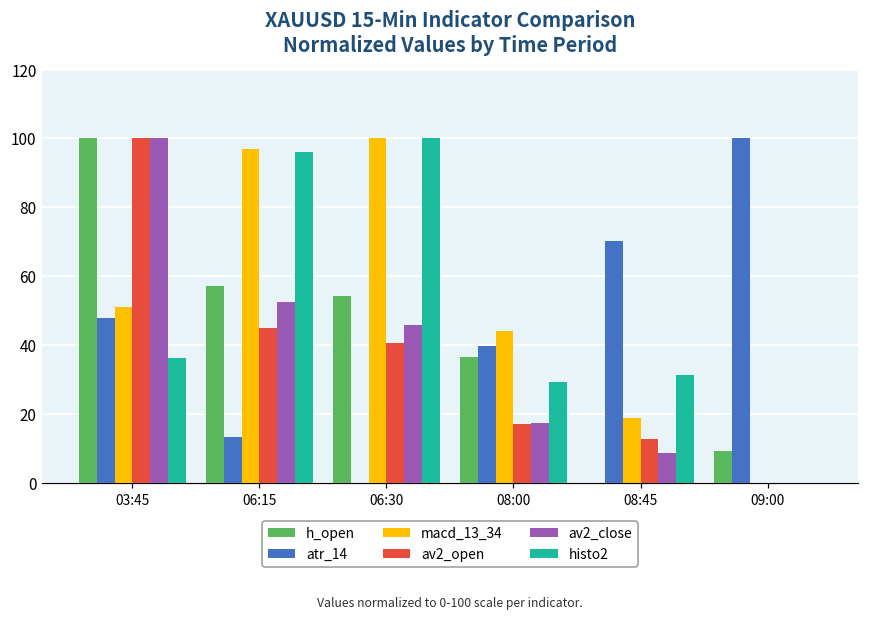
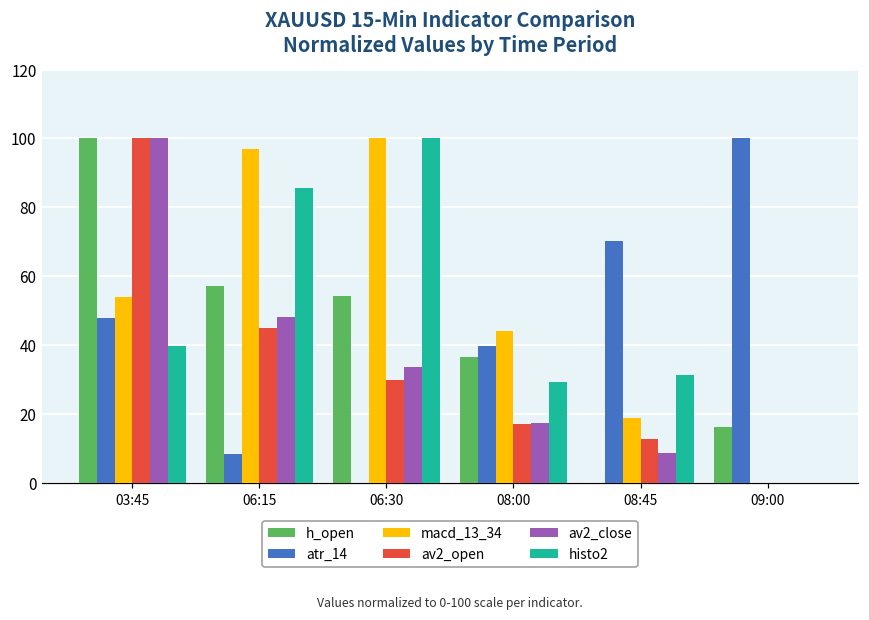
  {
    "h_open": {
      "03:45": 100,
      "06:15": 57,
      "06:30": 54,
      "08:00": 37,
      "08:45": 0,
-     "09:00": 9
+     "09:00": 16
    },
    "atr_14": {
      "03:45": 48,
-     "06:15": 13,
+     "06:15": 8,
      "06:30": 0,
      "08:00": 40,
      "08:45": 70,
      "09:00": 100
    },
    "macd_13_34": {
-     "03:45": 51,
+     "03:45": 54,
      "06:15": 97,
      "06:30": 100,
      "08:00": 44,
      "08:45": 19,
      "09:00": 0
    },
    "av2_open": {
      "03:45": 100,
      "06:15": 45,
-     "06:30": 41,
+     "06:30": 30,
      "08:00": 17,
      "08:45": 13,
      "09:00": 0
    },
    "av2_close": {
      "03:45": 100,
-     "06:15": 53,
-     "06:30": 46,
+     "06:15": 48,
+     "06:30": 34,
      "08:00": 17,
      "08:45": 9,
      "09:00": 0
    },
    "histo2": {
-     "03:45": 36,
-     "06:15": 96,
+     "03:45": 40,
+     "06:15": 86,
      "06:30": 100,
      "08:00": 29,
      "08:45": 31,
      "09:00": 0
    }
  }
